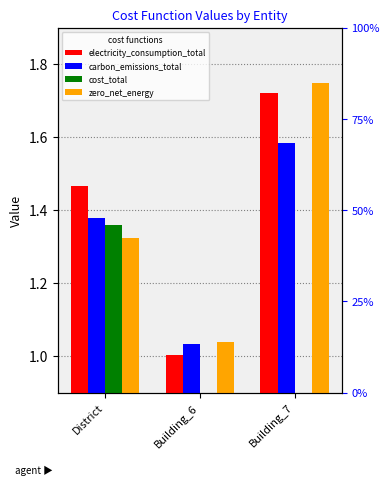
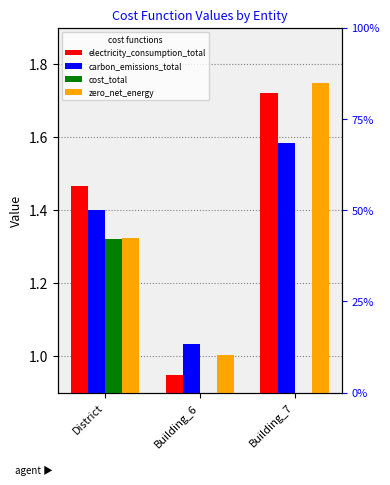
  {
    "electricity_consumption_total": {
      "District": 1.47,
-     "Building_6": 1.00,
+     "Building_6": 0.95,
      "Building_7": 1.72
    },
    "carbon_emissions_total": {
-     "District": 1.38,
+     "District": 1.40,
      "Building_6": 1.03,
      "Building_7": 1.58
    },
    "cost_total": {
-     "District": 1.36
+     "District": 1.32
    },
    "zero_net_energy": {
      "District": 1.33,
-     "Building_6": 1.04,
+     "Building_6": 1.00,
      "Building_7": 1.75
    }
  }
